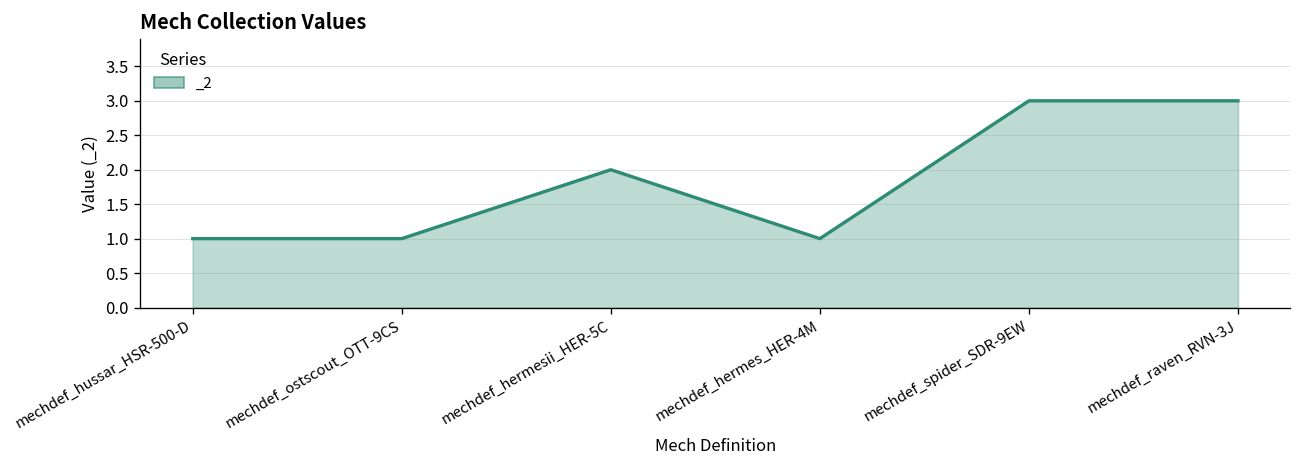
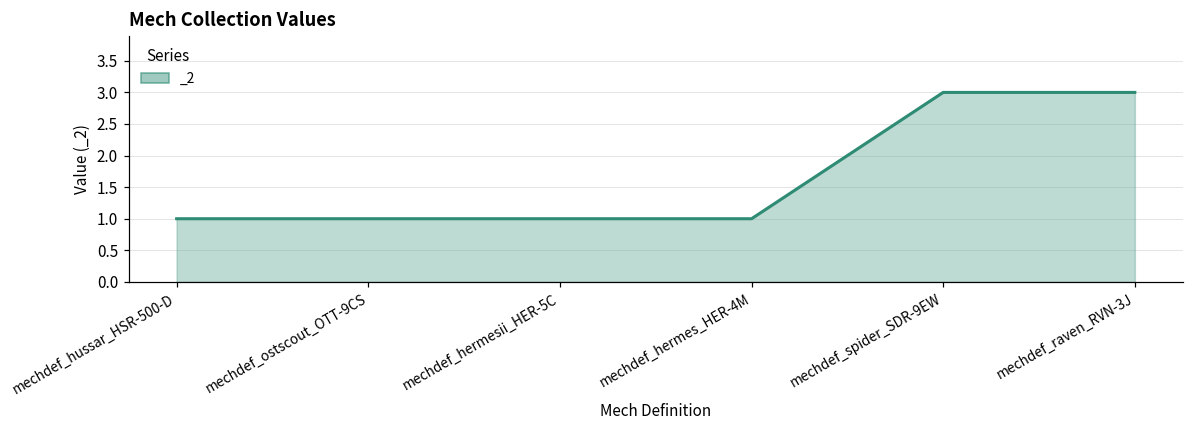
  {
    "mechdef_hussar_HSR-500-D": 1,
    "mechdef_ostscout_OTT-9CS": 1,
-   "mechdef_hermesii_HER-5C": 2,
+   "mechdef_hermesii_HER-5C": 1,
    "mechdef_hermes_HER-4M": 1,
    "mechdef_spider_SDR-9EW": 3,
    "mechdef_raven_RVN-3J": 3
  }
